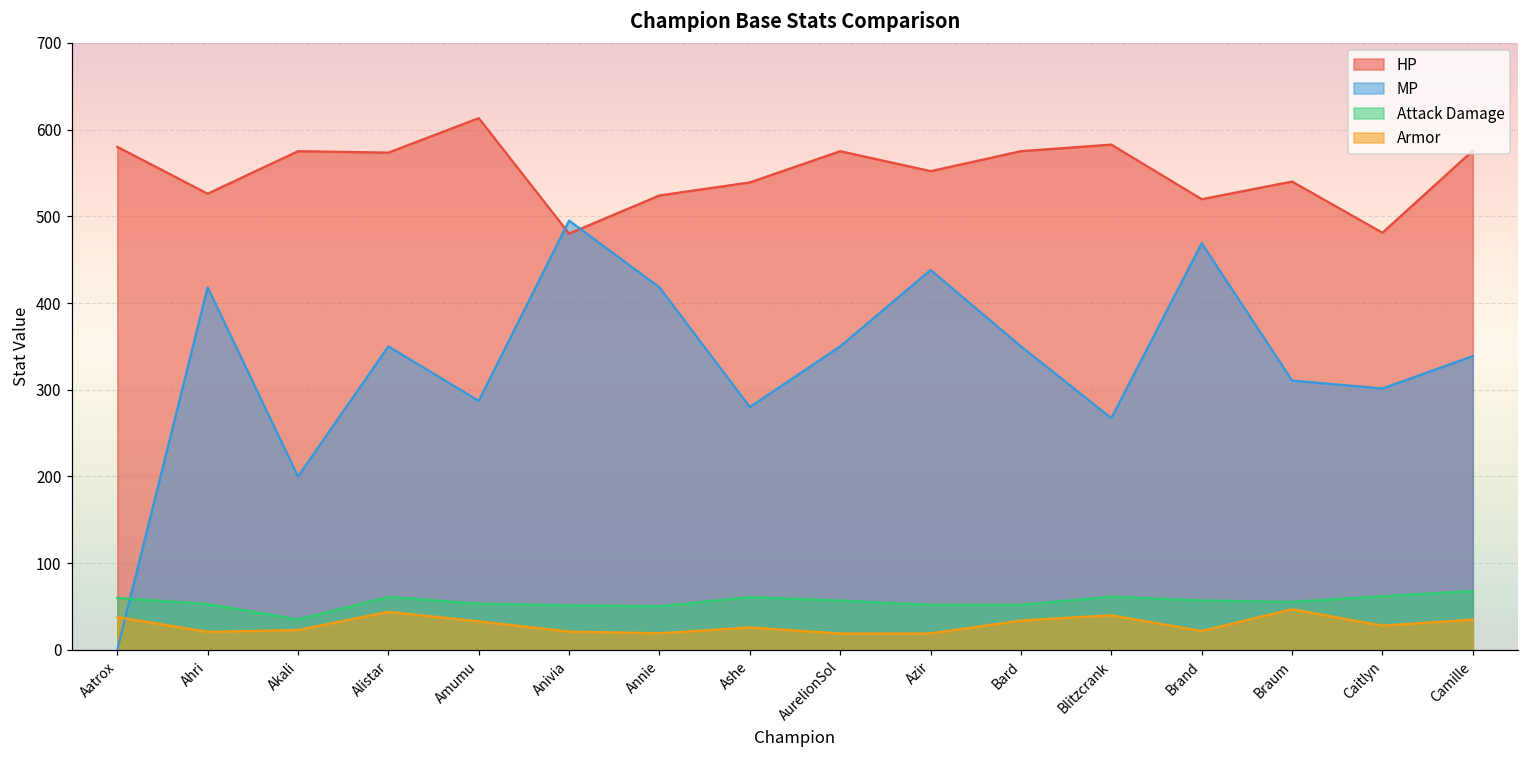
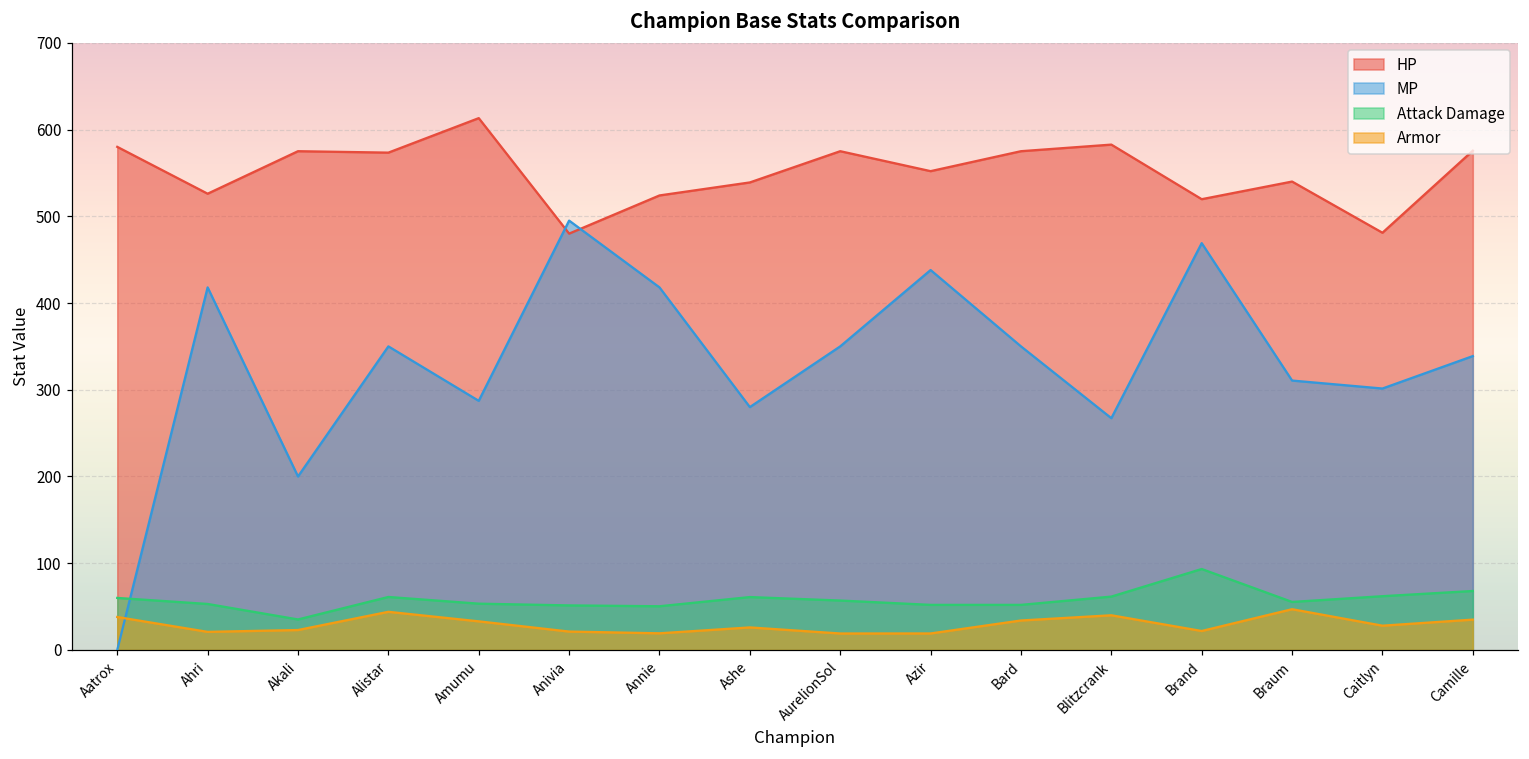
  {
    "HP": {
      "Aatrox": 580,
      "Ahri": 530,
      "Akali": 580,
      "Alistar": 570,
      "Amumu": 610,
      "Anivia": 480,
      "Annie": 520,
      "Ashe": 540,
      "AurelionSol": 580,
      "Azir": 550,
      "Bard": 580,
      "Blitzcrank": 580,
      "Brand": 520,
      "Braum": 540,
      "Caitlyn": 480,
      "Camille": 580
    },
    "MP": {
      "Aatrox": 0,
      "Ahri": 420,
      "Akali": 200,
      "Alistar": 350,
      "Amumu": 290,
      "Anivia": 500,
      "Annie": 420,
      "Ashe": 280,
      "AurelionSol": 350,
      "Azir": 440,
      "Bard": 350,
      "Blitzcrank": 270,
      "Brand": 470,
      "Braum": 310,
      "Caitlyn": 300,
      "Camille": 340
    },
    "Attack Damage": {
      "Aatrox": 60,
      "Ahri": 50,
      "Akali": 40,
      "Alistar": 60,
      "Amumu": 50,
      "Anivia": 50,
      "Annie": 50,
      "Ashe": 60,
      "AurelionSol": 60,
      "Azir": 50,
      "Bard": 50,
      "Blitzcrank": 60,
-     "Brand": 60,
+     "Brand": 90,
      "Braum": 60,
      "Caitlyn": 60,
      "Camille": 70
    },
    "Armor": {
      "Aatrox": 40,
      "Ahri": 20,
      "Akali": 20,
      "Alistar": 40,
      "Amumu": 30,
      "Anivia": 20,
      "Annie": 20,
      "Ashe": 30,
      "AurelionSol": 20,
      "Azir": 20,
      "Bard": 30,
      "Blitzcrank": 40,
      "Brand": 20,
      "Braum": 50,
      "Caitlyn": 30,
      "Camille": 40
    }
  }
